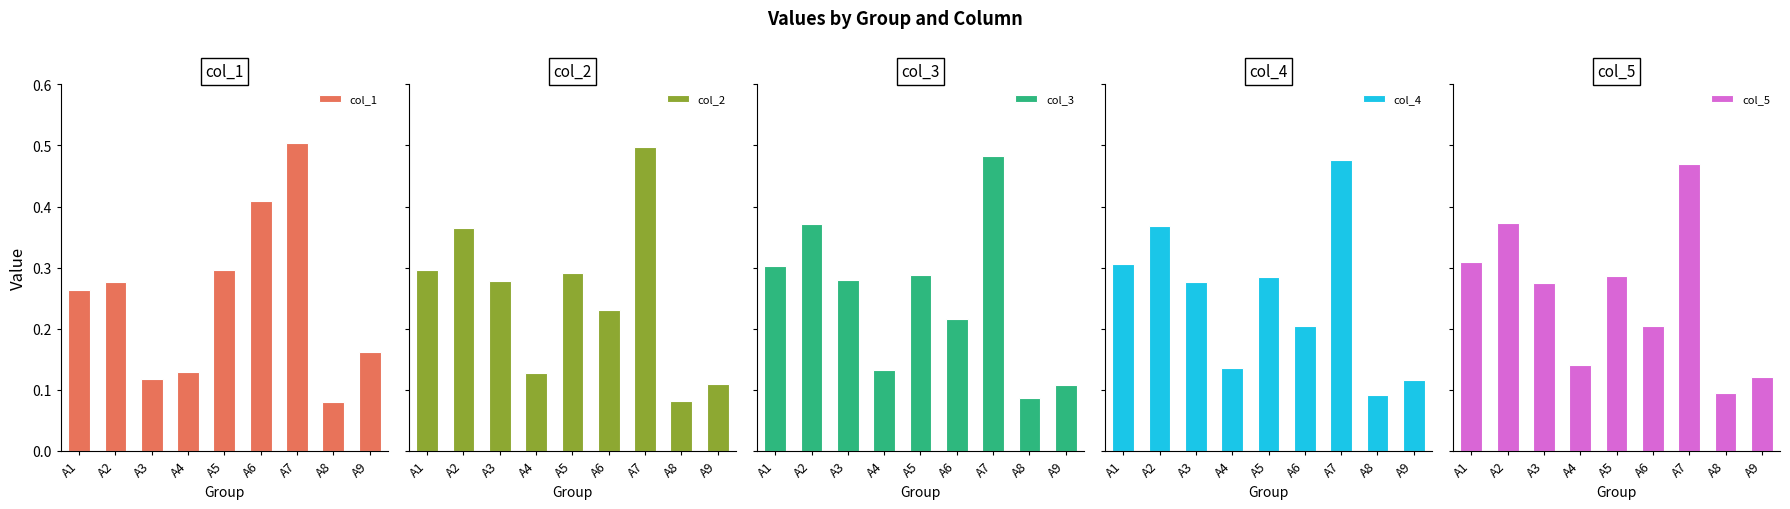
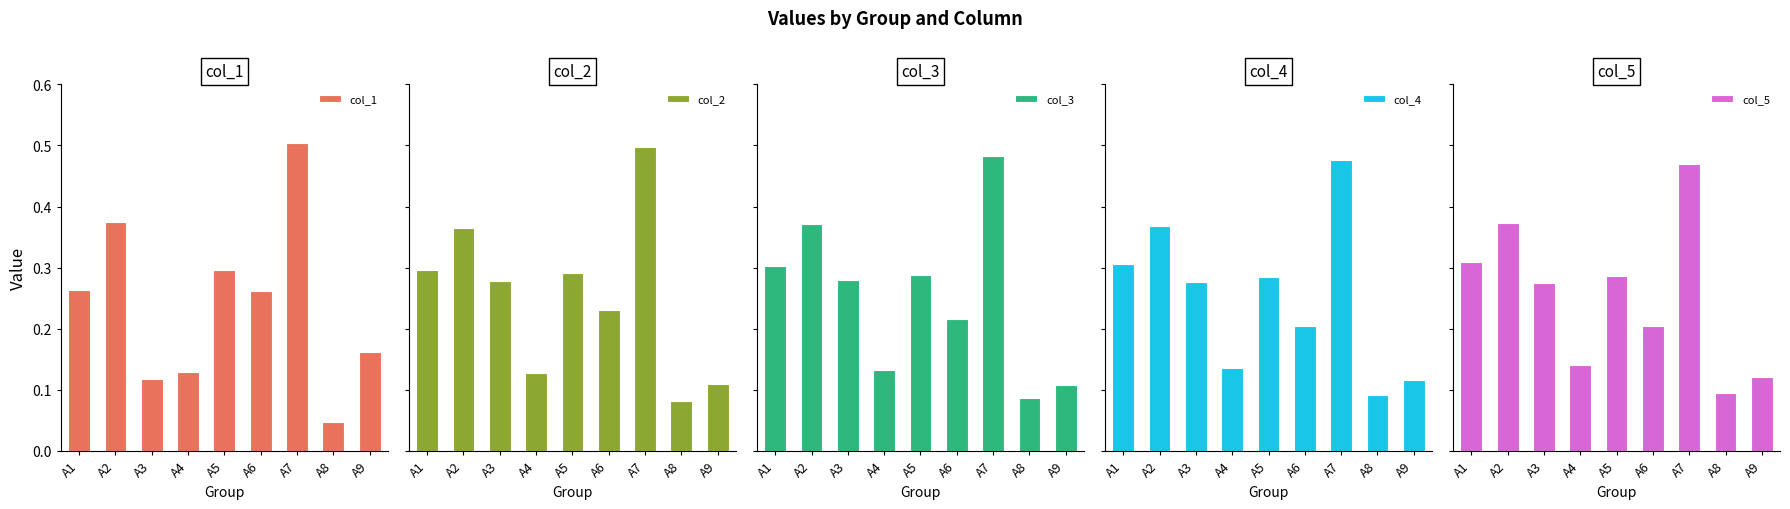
  {
    "col_1": {
      "A1": 0.26,
-     "A2": 0.28,
+     "A2": 0.38,
      "A3": 0.12,
      "A4": 0.13,
      "A5": 0.30,
-     "A6": 0.41,
+     "A6": 0.26,
      "A7": 0.50,
-     "A8": 0.08,
+     "A8": 0.05,
      "A9": 0.16
    }
  }
